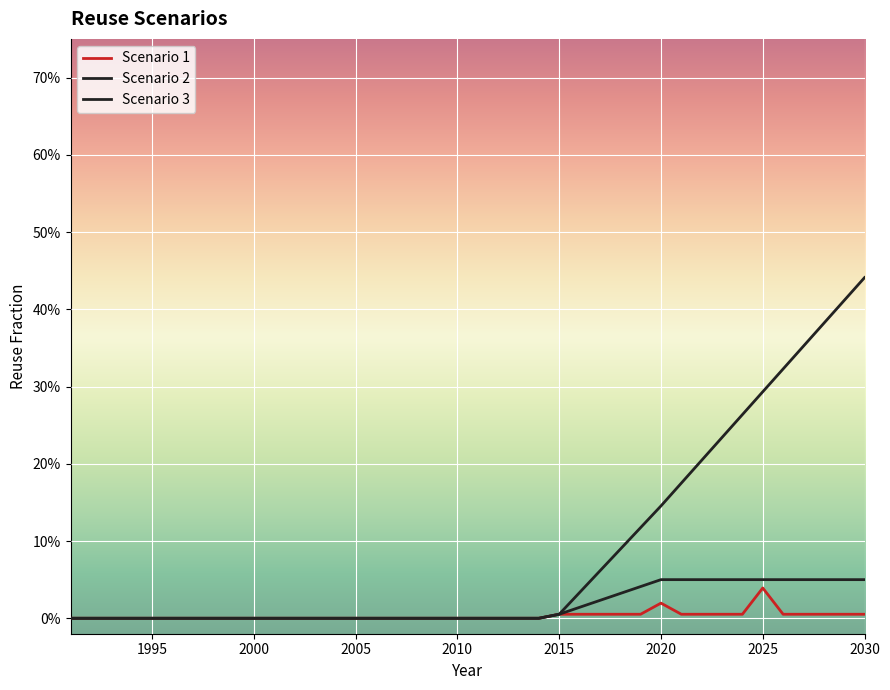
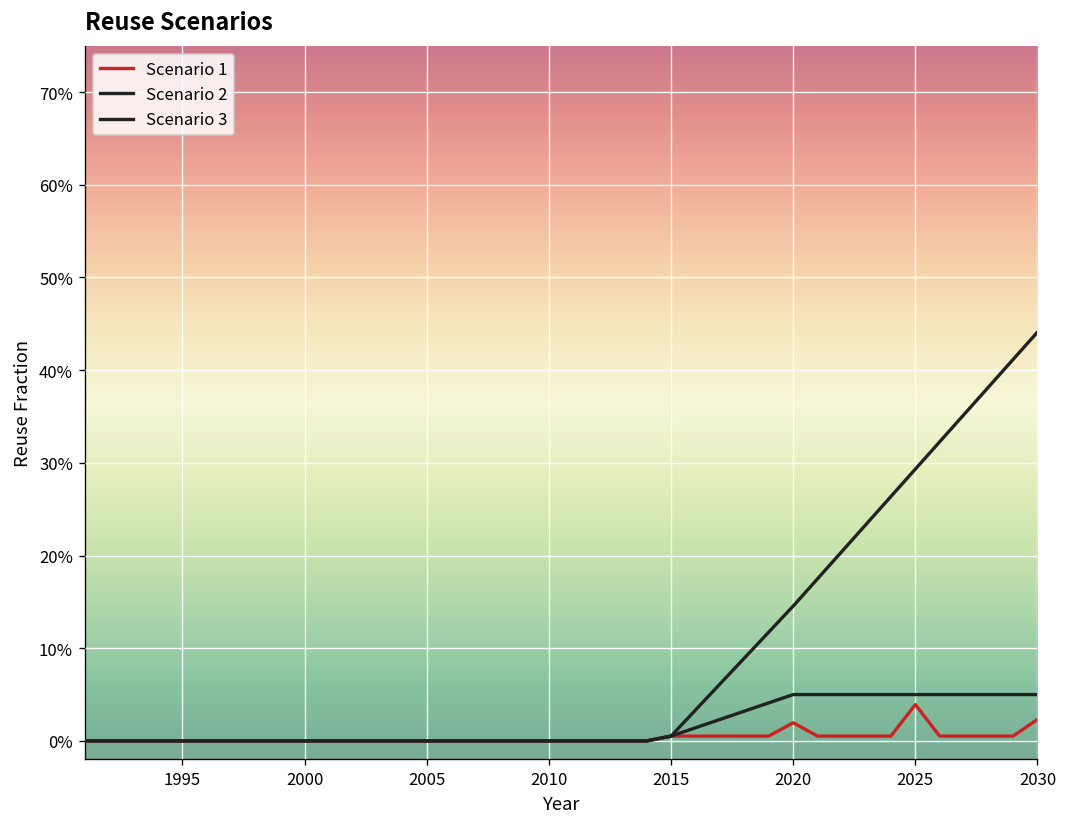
  {
    "Scenario 1": {
      "2020": "2%",
      "2025": "4%",
-     "2030": "1%"
+     "2030": "2%"
    }
  }
